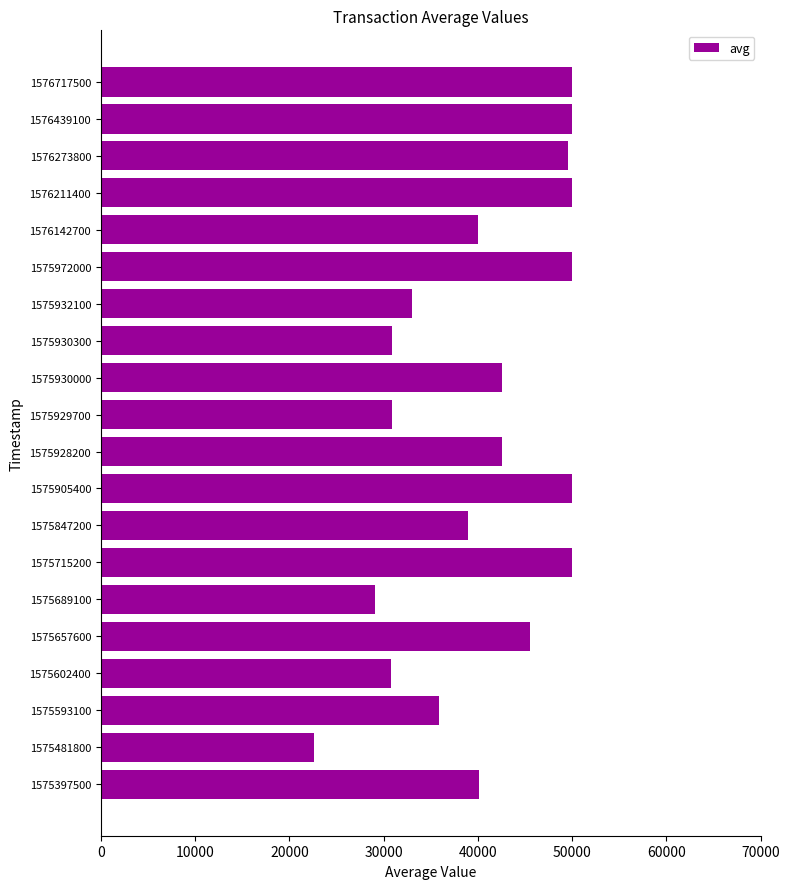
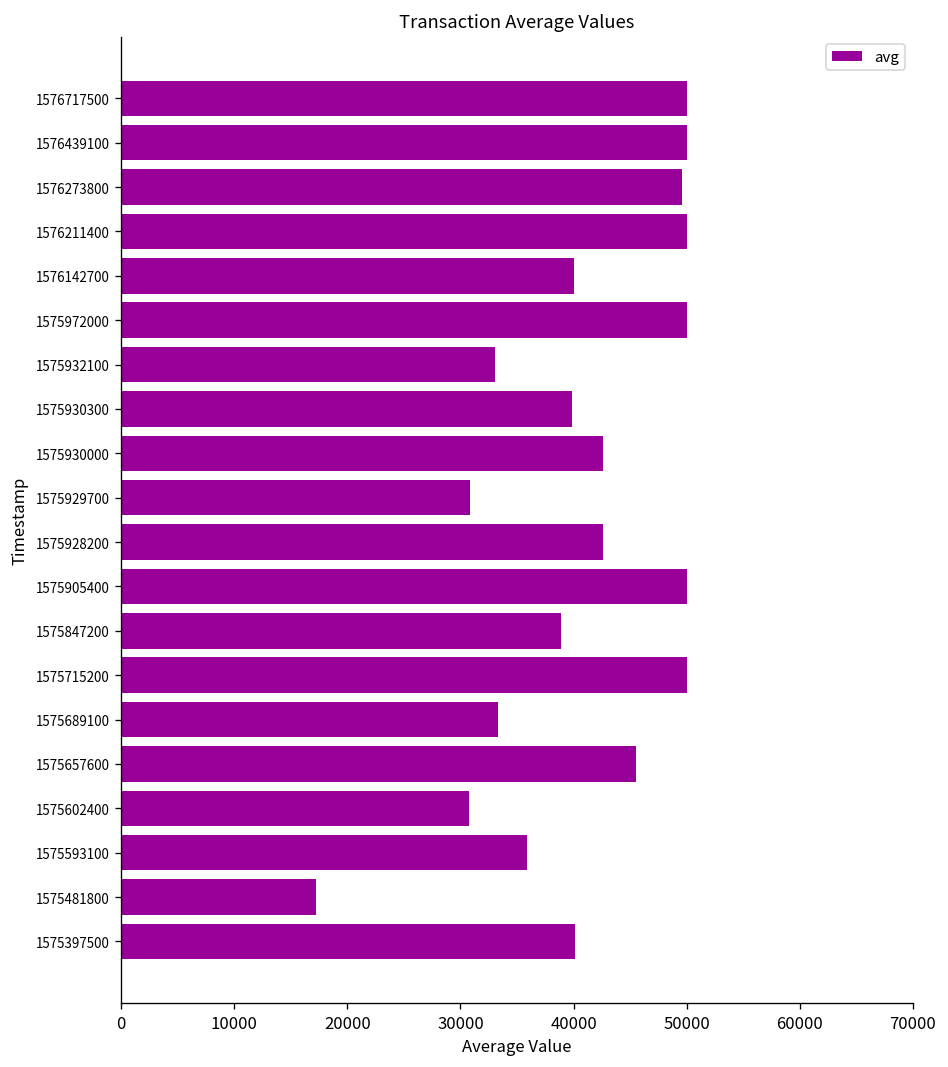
  {
    "1576717500": 50000,
    "1576439100": 50000,
    "1576273800": 50000,
    "1576211400": 50000,
    "1576142700": 40000,
    "1575972000": 50000,
    "1575932100": 33000,
-   "1575930300": 31000,
+   "1575930300": 40000,
    "1575930000": 43000,
    "1575929700": 31000,
    "1575928200": 43000,
    "1575905400": 50000,
    "1575847200": 39000,
    "1575715200": 50000,
-   "1575689100": 29000,
+   "1575689100": 33000,
    "1575657600": 46000,
    "1575602400": 31000,
    "1575593100": 36000,
-   "1575481800": 23000,
+   "1575481800": 17000,
    "1575397500": 40000
  }
